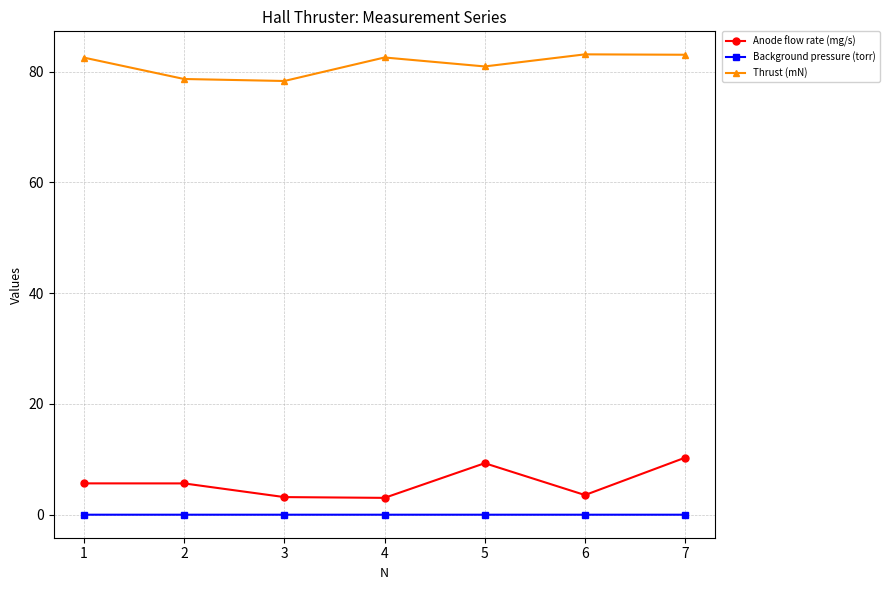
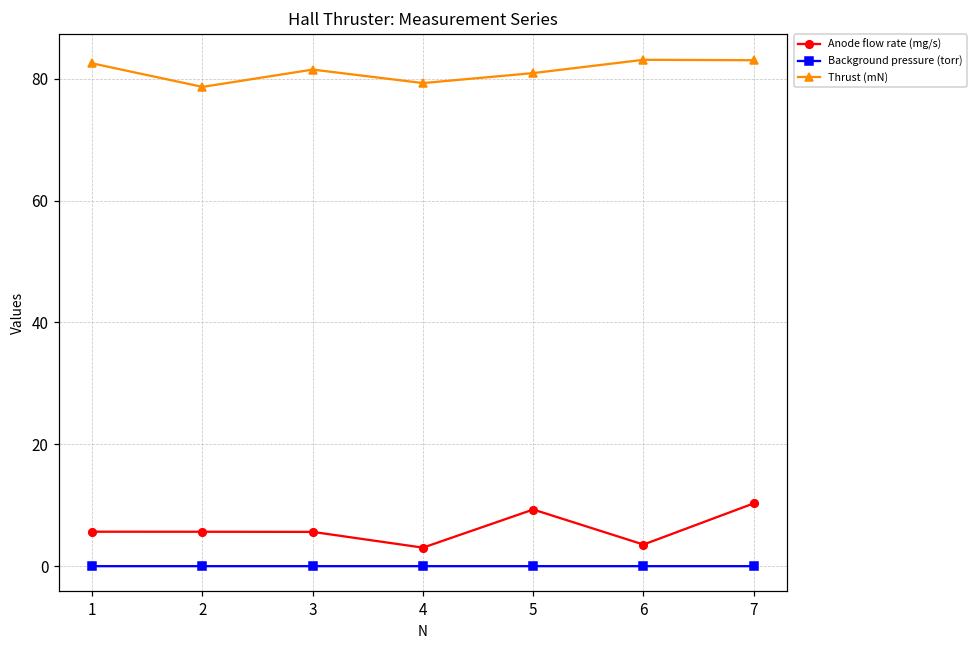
  {
    "Anode flow rate (mg/s)": {
      "1": 6,
      "2": 6,
-     "3": 3,
+     "3": 6,
      "4": 3,
      "5": 9,
      "6": 4,
      "7": 10
    },
    "Background pressure (torr)": {
      "1": 0,
      "2": 0,
      "3": 0,
      "4": 0,
      "5": 0,
      "6": 0,
      "7": 0
    },
    "Thrust (mN)": {
      "1": 83,
      "2": 79,
-     "3": 78,
-     "4": 83,
+     "3": 82,
+     "4": 79,
      "5": 81,
      "6": 83,
      "7": 83
    }
  }
